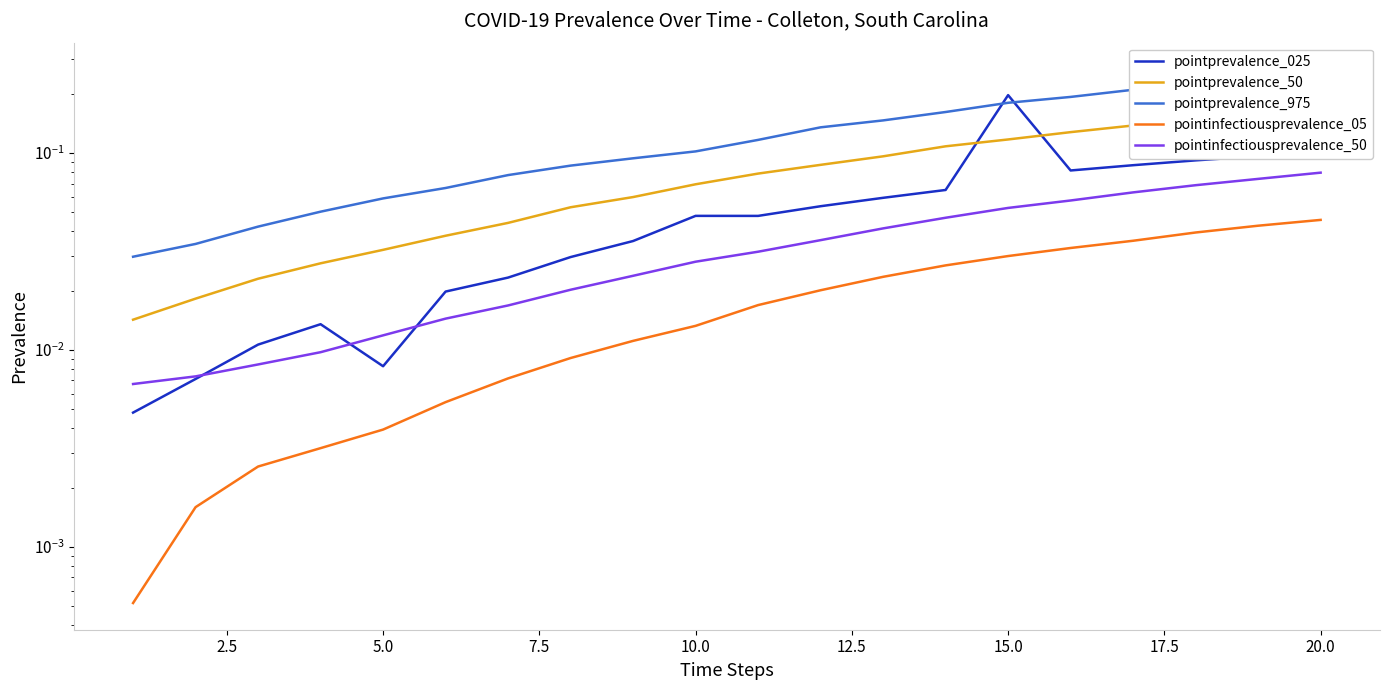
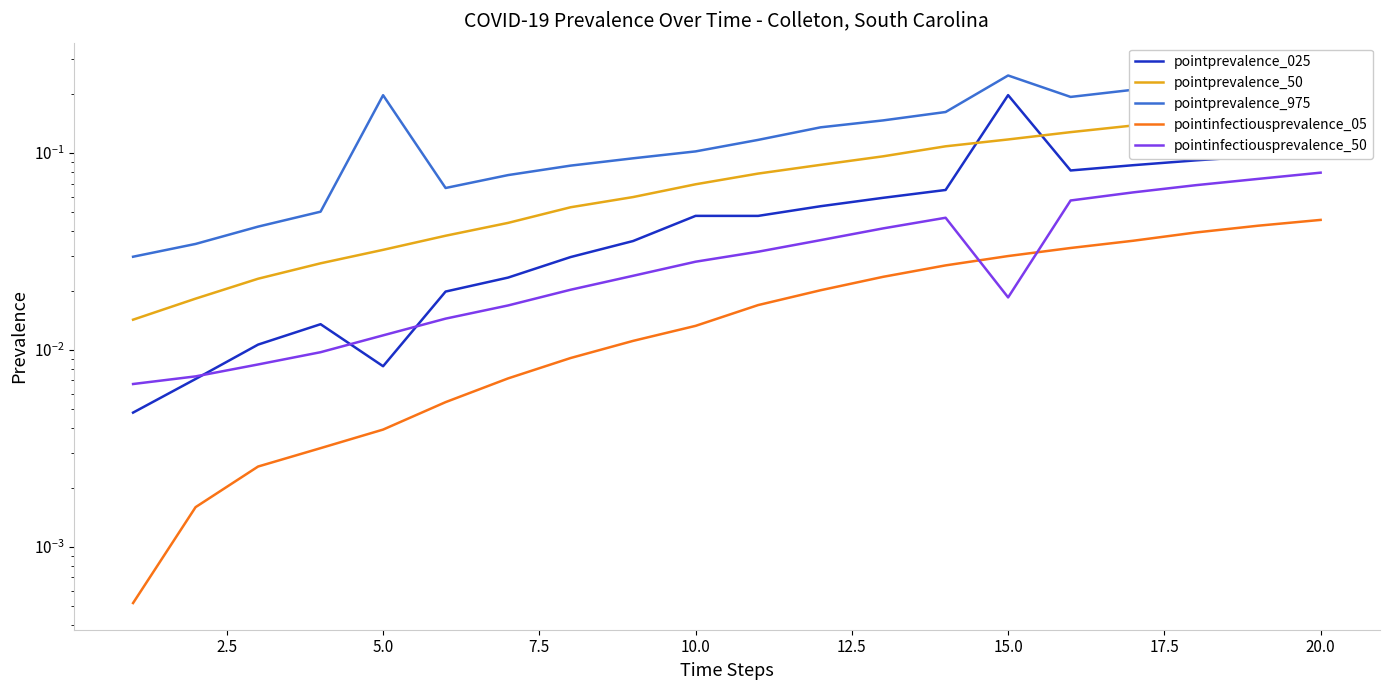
  {
    "pointprevalence_025": {
      "5.0": 0.0083,
      "10.0": 0.048,
      "15.0": 0.20
    },
    "pointprevalence_975": {
-     "5.0": 0.059,
+     "5.0": 0.20,
      "10.0": 0.10,
-     "15.0": 0.18
+     "15.0": 0.25
    },
    "pointinfectiousprevalence_50": {
      "5.0": 0.012,
      "10.0": 0.028,
-     "15.0": 0.053,
+     "15.0": 0.018,
      "20.0": 0.080
    }
  }
